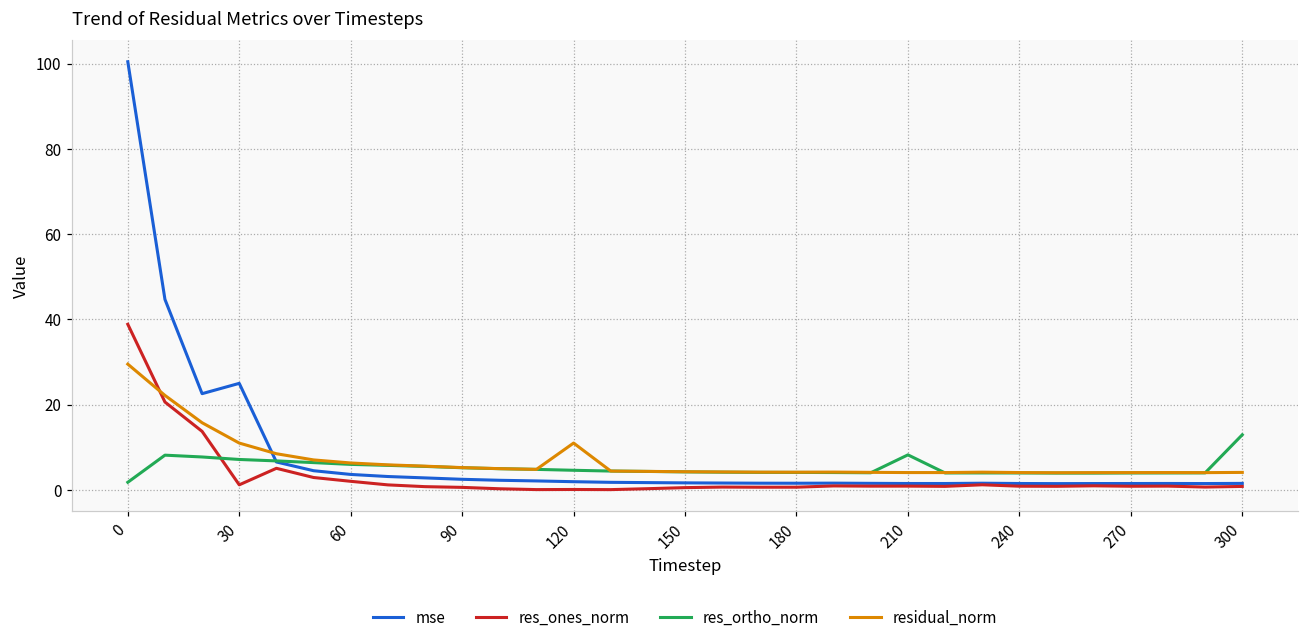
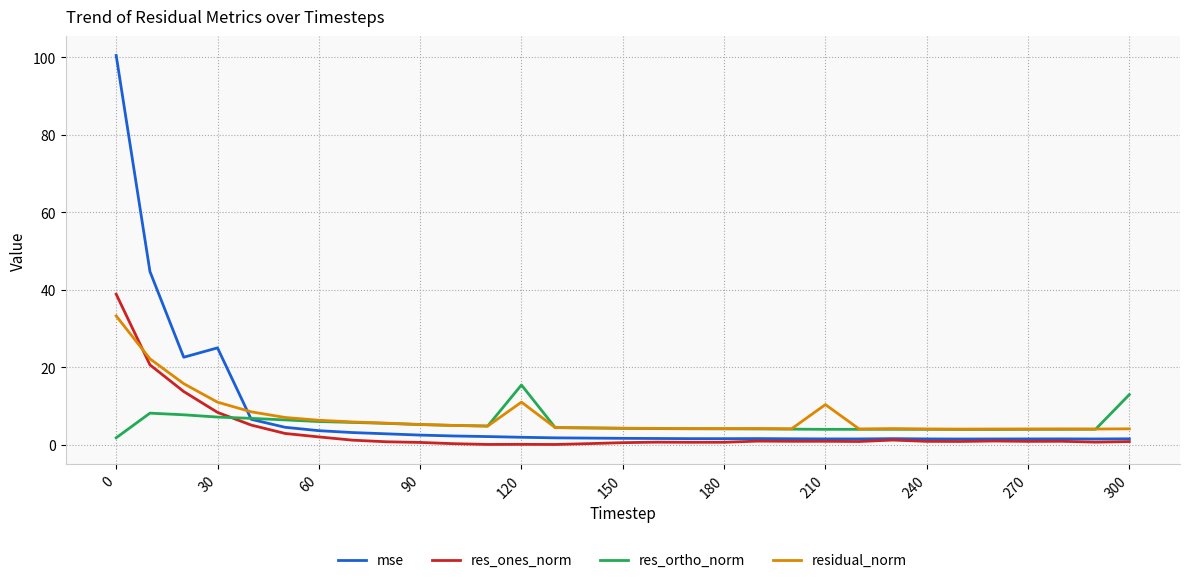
  {
    "mse": {
      "0": 100,
      "30": 25,
      "60": 4,
      "90": 2,
      "120": 2,
      "150": 2,
      "180": 2,
      "300": 2
    },
    "res_ones_norm": {
      "0": 39,
-     "30": 1,
+     "30": 8,
      "60": 2,
      "90": 1,
      "120": 0,
      "150": 1,
      "180": 1,
      "300": 1
    },
    "res_ortho_norm": {
      "0": 2,
      "30": 7,
-     "120": 5,
-     "210": 8,
+     "120": 15,
+     "210": 4,
      "300": 13
    },
    "residual_norm": {
-     "0": 30,
+     "0": 33,
      "30": 11,
      "120": 11,
-     "210": 4,
+     "210": 10,
      "300": 4
    }
  }
